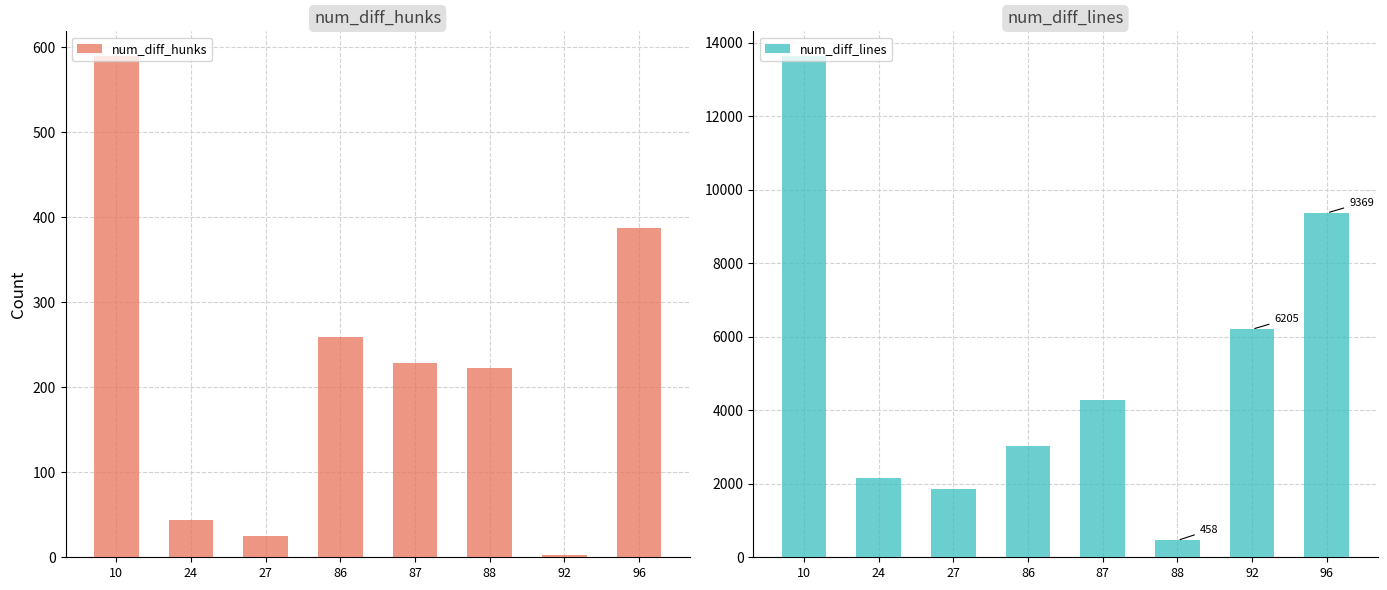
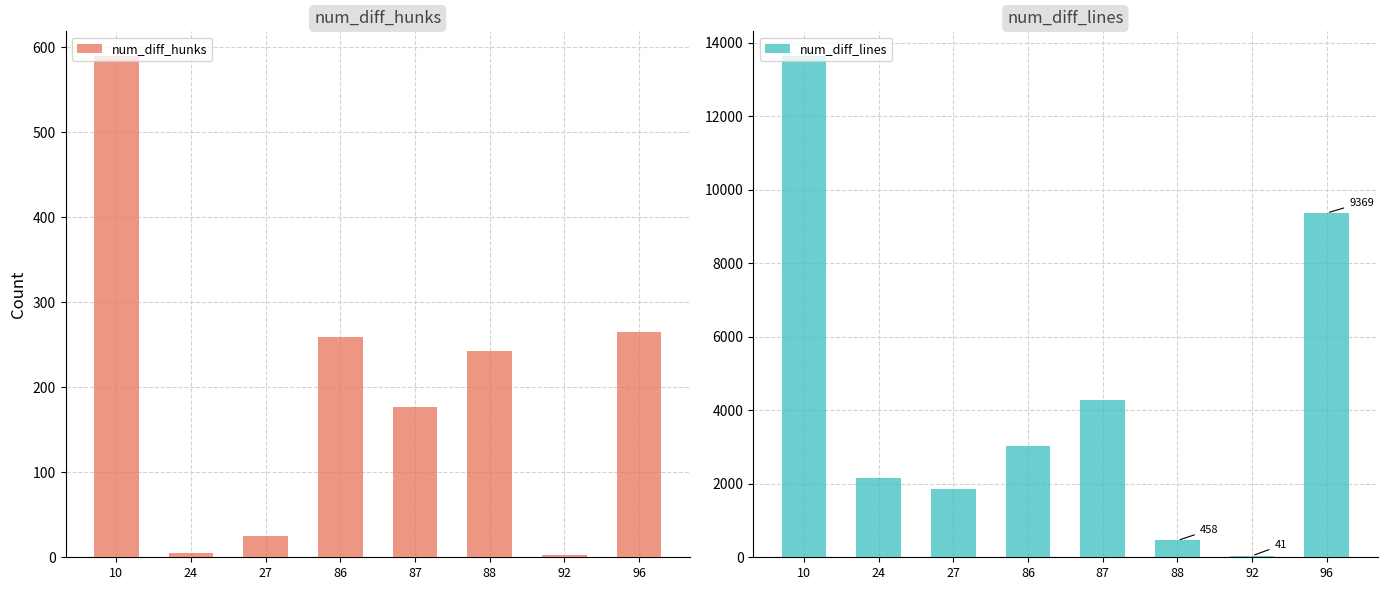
  {
    "num_diff_hunks": {
-     "24": 40,
+     "24": 10,
      "27": 30,
      "86": 260,
-     "87": 230,
-     "88": 220,
+     "87": 180,
+     "88": 240,
      "92": 0,
-     "96": 390
+     "96": 270
    },
    "num_diff_lines": {
      "88": 458,
-     "92": 6205,
+     "92": 41,
      "96": 9369
    }
  }
